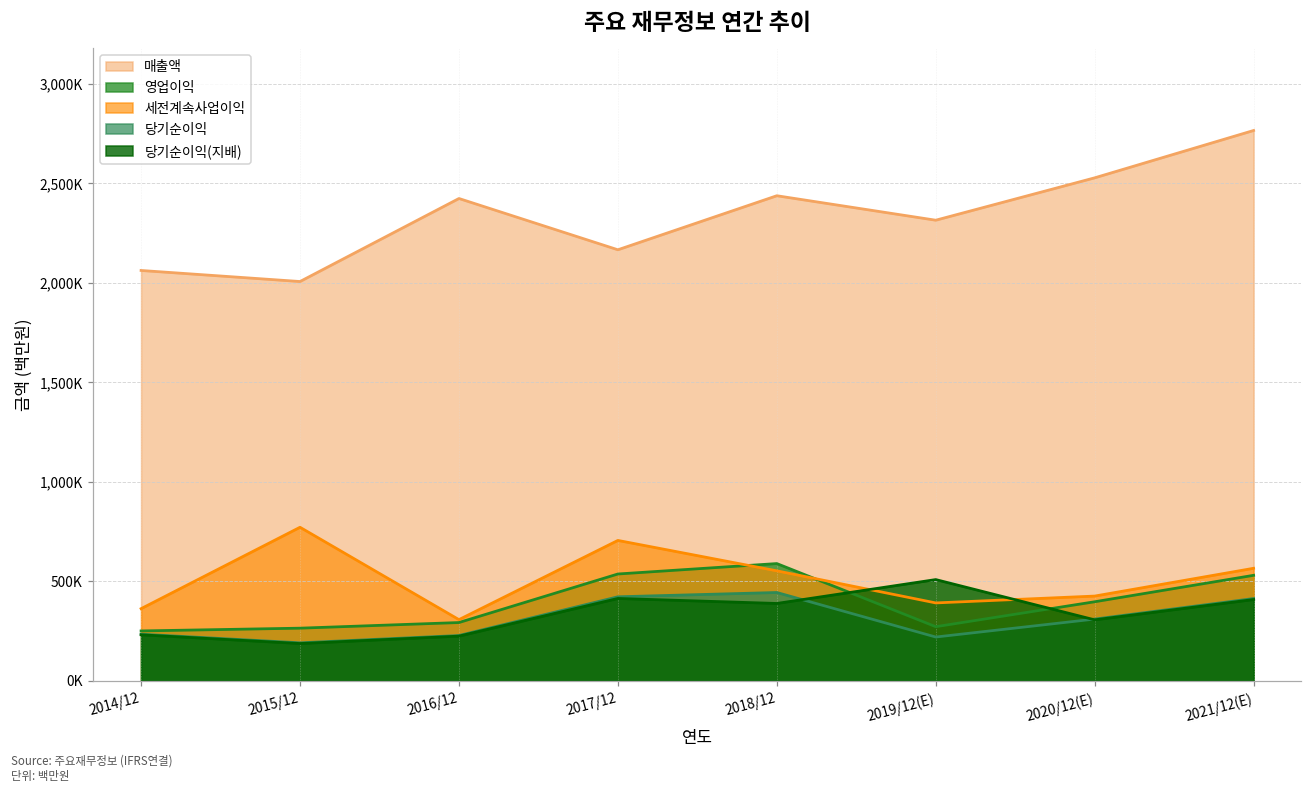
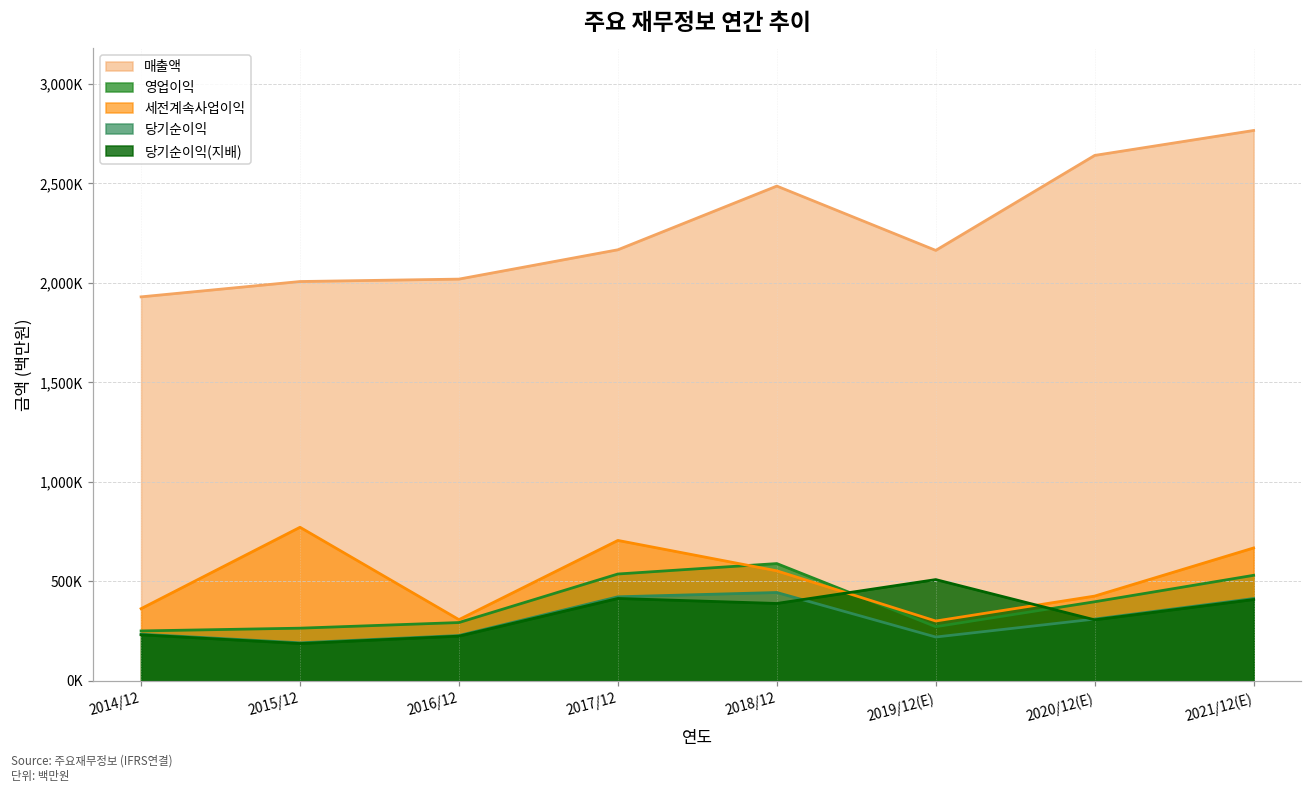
  {
    "매출액": {
-     "2014/12": "2,060,000",
+     "2014/12": "1,930,000",
      "2015/12": "2,010,000",
-     "2016/12": "2,420,000",
+     "2016/12": "2,020,000",
      "2017/12": "2,170,000",
-     "2018/12": "2,440,000",
-     "2019/12(E)": "2,310,000",
-     "2020/12(E)": "2,530,000",
+     "2018/12": "2,490,000",
+     "2019/12(E)": "2,160,000",
+     "2020/12(E)": "2,640,000",
      "2021/12(E)": "2,770,000"
    },
    "세전계속사업이익": {
      "2014/12": "360,000",
      "2015/12": "770,000",
      "2016/12": "310,000",
      "2017/12": "710,000",
      "2018/12": "550,000",
-     "2019/12(E)": "390,000",
+     "2019/12(E)": "300,000",
      "2020/12(E)": "430,000",
-     "2021/12(E)": "570,000"
+     "2021/12(E)": "670,000"
    },
    "당기순이익(지배)": {
      "2018/12": "390,000",
      "2019/12(E)": "510,000"
    }
  }
